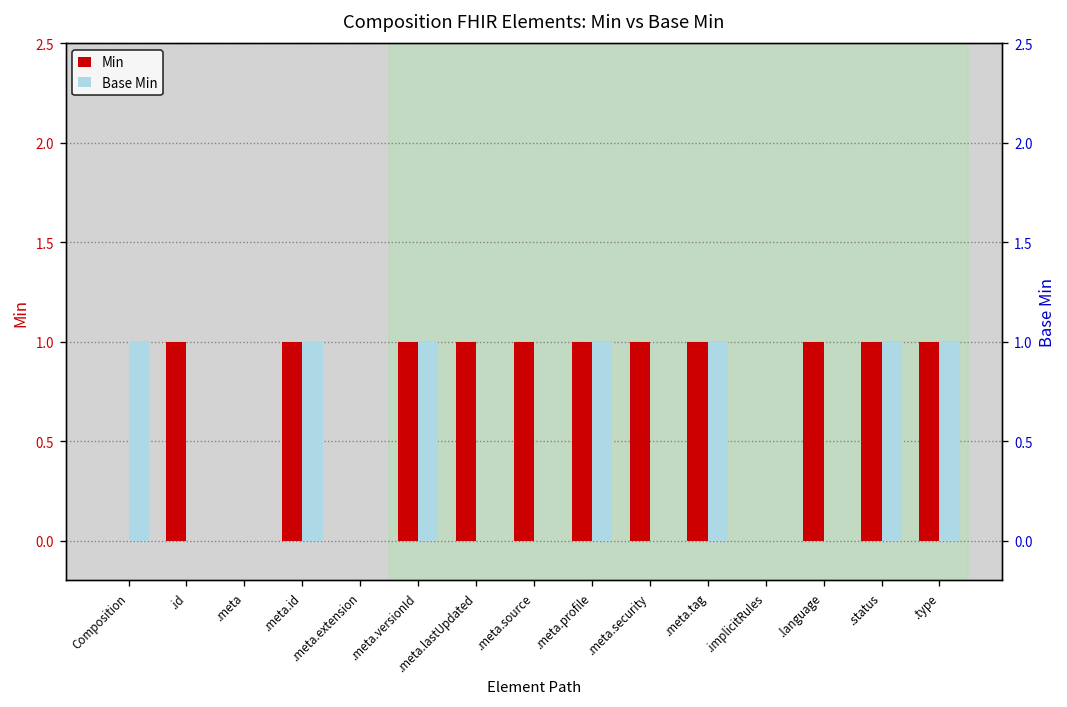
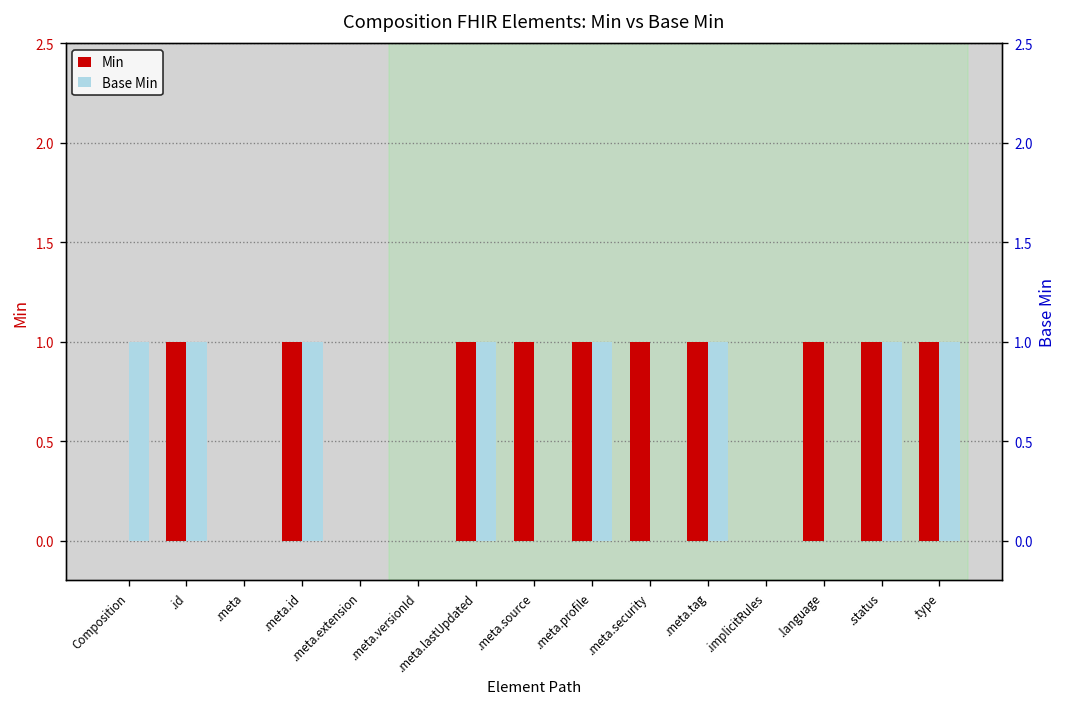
  {
    "Min": {
      "Composition": 0,
      ".id": 1,
      ".meta": 0,
      ".meta.id": 1,
      ".meta.extension": 0,
-     ".meta.versionId": 1,
+     ".meta.versionId": 0,
      ".meta.lastUpdated": 1,
      ".meta.source": 1,
      ".meta.profile": 1,
      ".meta.security": 1,
      ".meta.tag": 1,
      ".implicitRules": 0,
      ".language": 1,
      ".status": 1,
      ".type": 1
    },
    "Base Min": {
      "Composition": 1,
-     ".id": 0,
+     ".id": 1,
      ".meta": 0,
      ".meta.id": 1,
      ".meta.extension": 0,
-     ".meta.versionId": 1,
-     ".meta.lastUpdated": 0,
+     ".meta.versionId": 0,
+     ".meta.lastUpdated": 1,
      ".meta.source": 0,
      ".meta.profile": 1,
      ".meta.security": 0,
      ".meta.tag": 1,
      ".implicitRules": 0,
      ".language": 0,
      ".status": 1,
      ".type": 1
    }
  }
